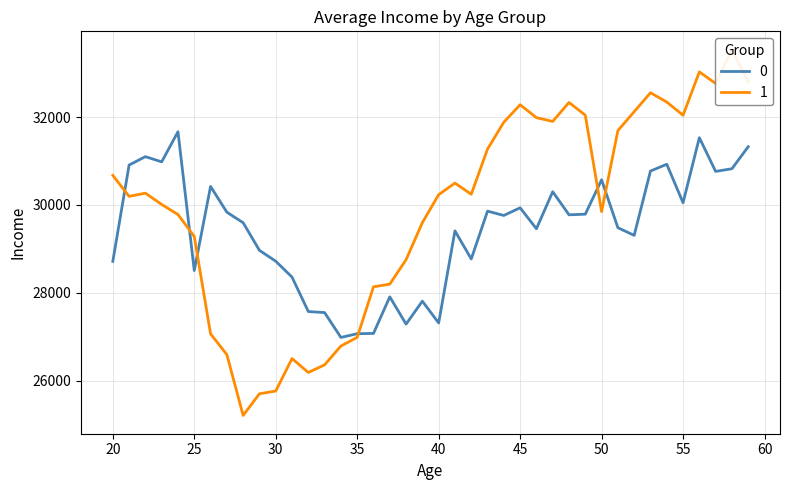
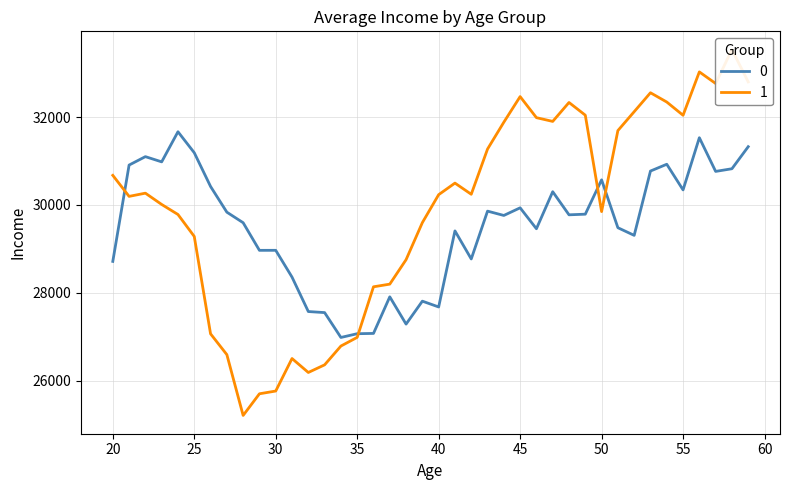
  {
    "0": {
      "20": 28700,
-     "25": 28500,
-     "30": 28700,
+     "25": 31200,
+     "30": 29000,
      "35": 27100,
-     "40": 27300,
+     "40": 27700,
      "45": 29900,
      "50": 30600,
-     "55": 30100
+     "55": 30300
    },
    "1": {
      "20": 30700,
      "25": 29300,
      "30": 25800,
      "35": 27000,
      "40": 30200,
-     "45": 32300,
+     "45": 32500,
      "50": 29800,
      "55": 32000
    }
  }
